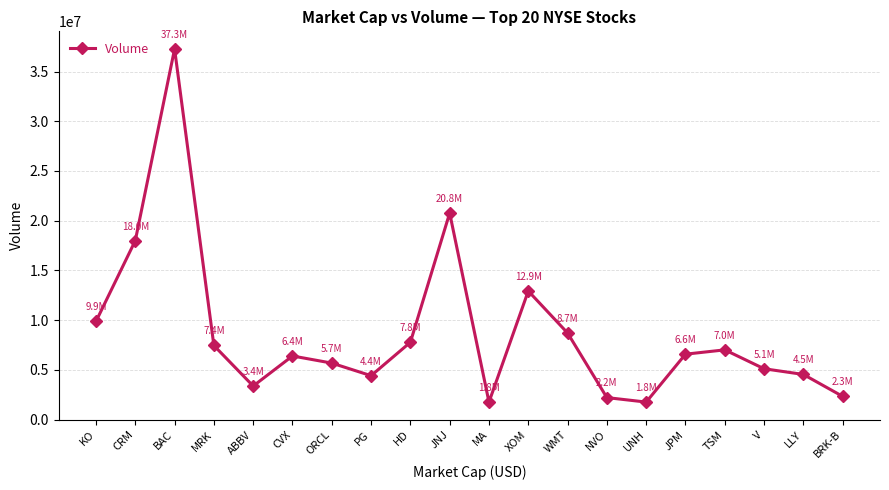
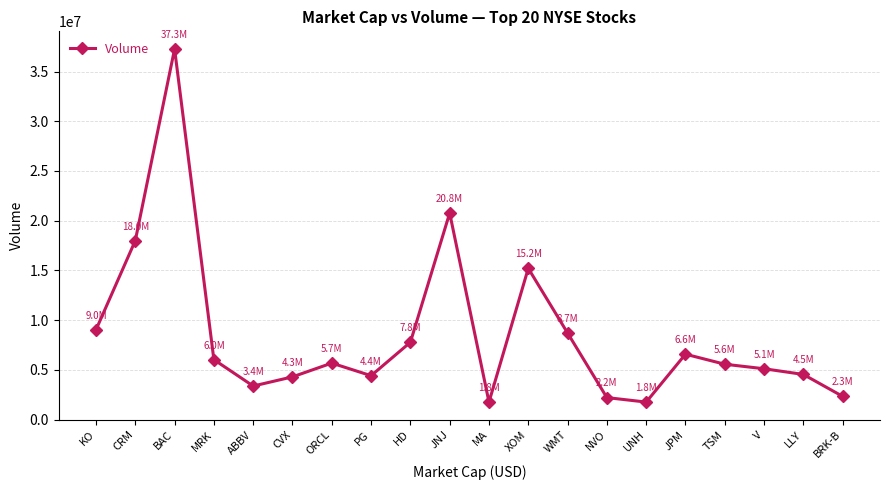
  {
-   "KO": "9.9M",
+   "KO": "9.0M",
    "CRM": "18.0M",
    "BAC": "37.3M",
-   "MRK": "7.4M",
+   "MRK": "6.0M",
    "ABBV": "3.4M",
-   "CVX": "6.4M",
+   "CVX": "4.3M",
    "ORCL": "5.7M",
    "PG": "4.4M",
    "HD": "7.8M",
    "JNJ": "20.8M",
    "MA": "1.8M",
-   "XOM": "12.9M",
+   "XOM": "15.2M",
    "WMT": "8.7M",
    "NVO": "2.2M",
    "UNH": "1.8M",
    "JPM": "6.6M",
-   "TSM": "7.0M",
+   "TSM": "5.6M",
    "V": "5.1M",
    "LLY": "4.5M",
    "BRK-B": "2.3M"
  }
